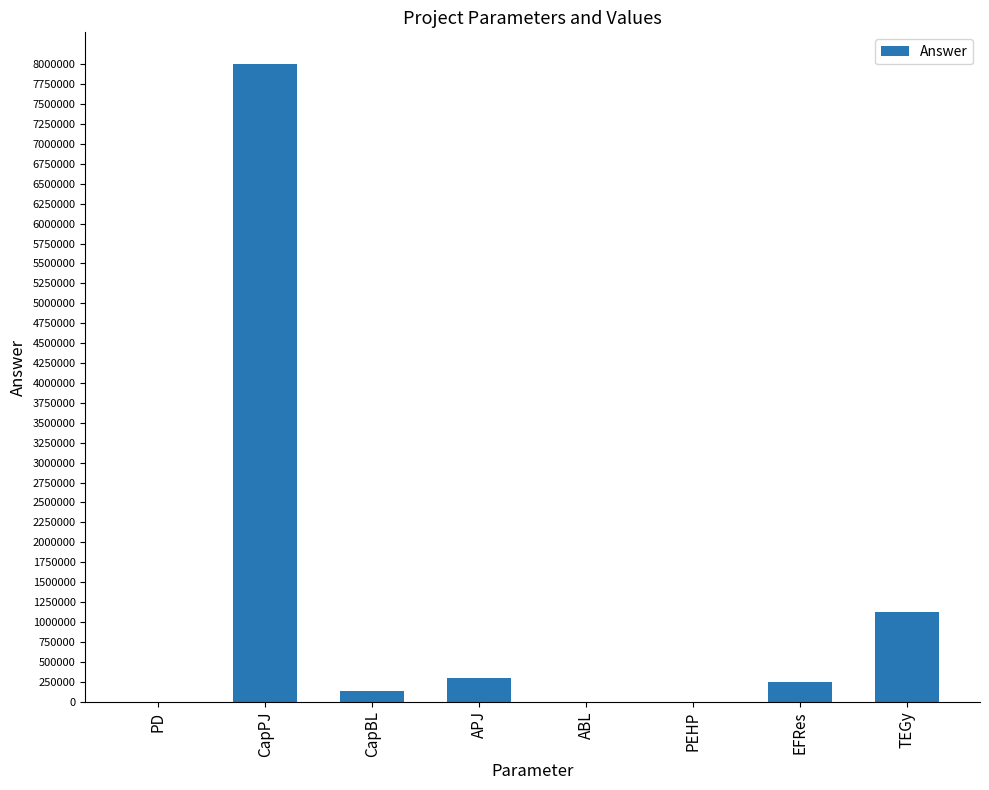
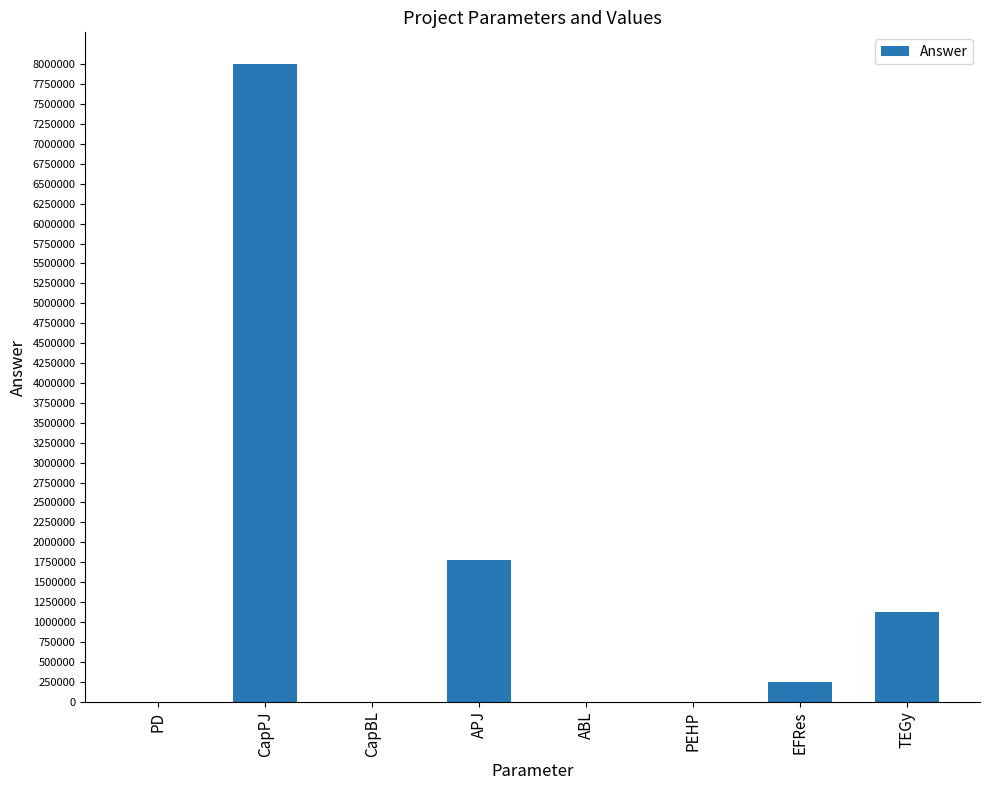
  {
    "CapPJ": 8000000,
-   "CapBL": 100000,
-   "APJ": 300000,
+   "CapBL": 0,
+   "APJ": 1800000,
    "ABL": 0,
    "EFRes": 200000,
    "TEGy": 1100000
  }
